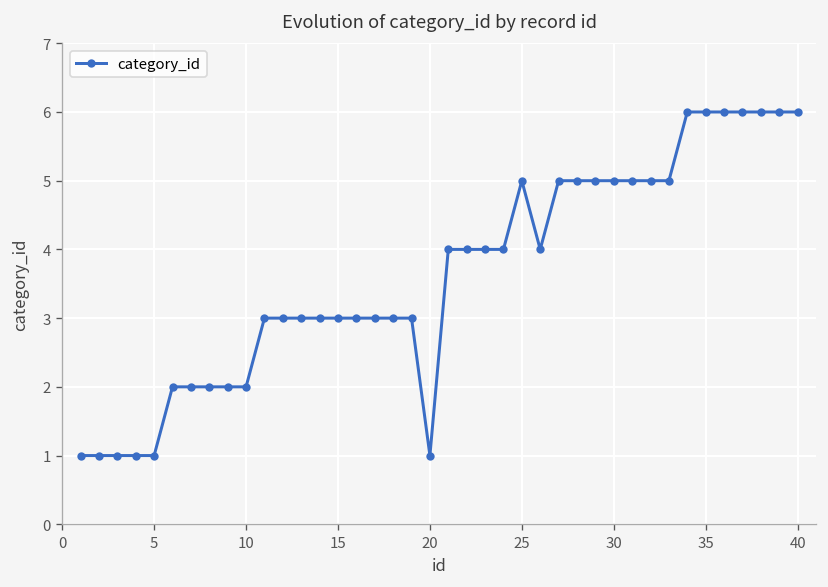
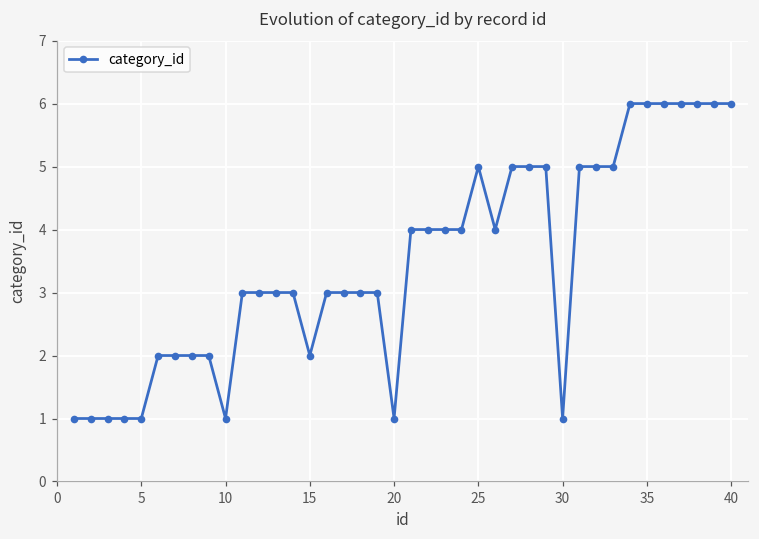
  {
    "5": 1,
-   "10": 2,
-   "15": 3,
+   "10": 1,
+   "15": 2,
    "20": 1,
    "25": 5,
-   "30": 5,
+   "30": 1,
    "35": 6,
    "40": 6
  }
